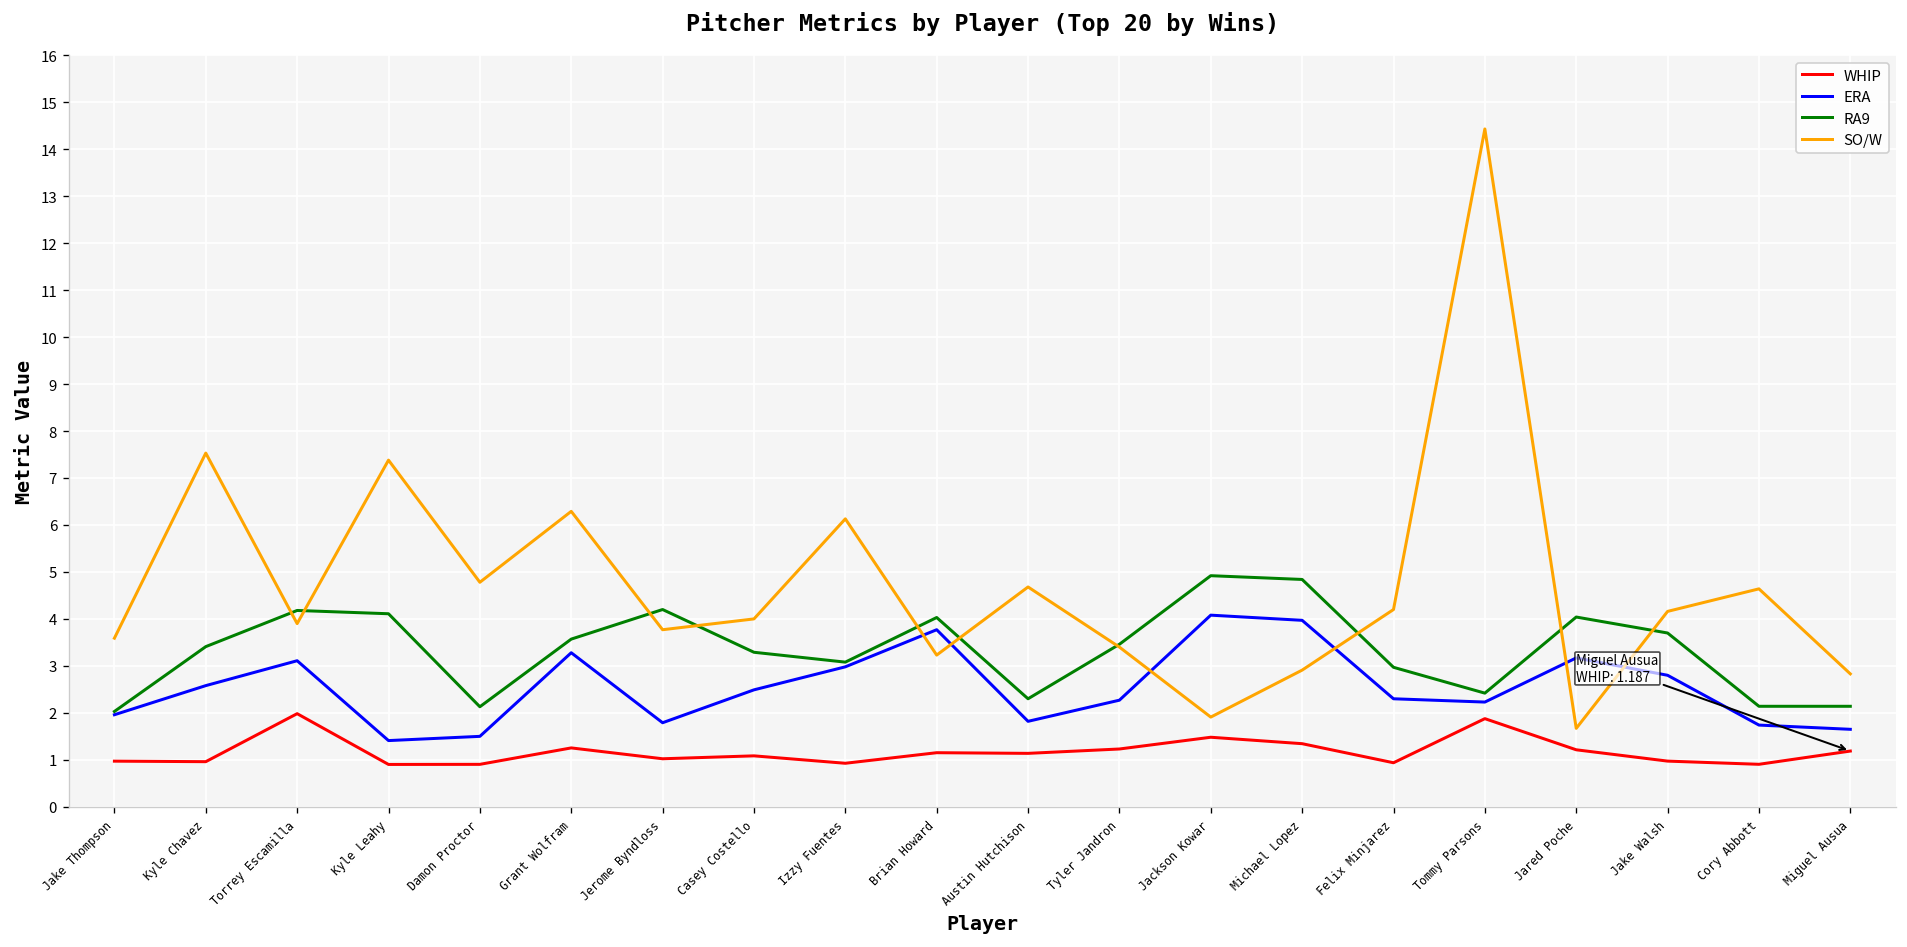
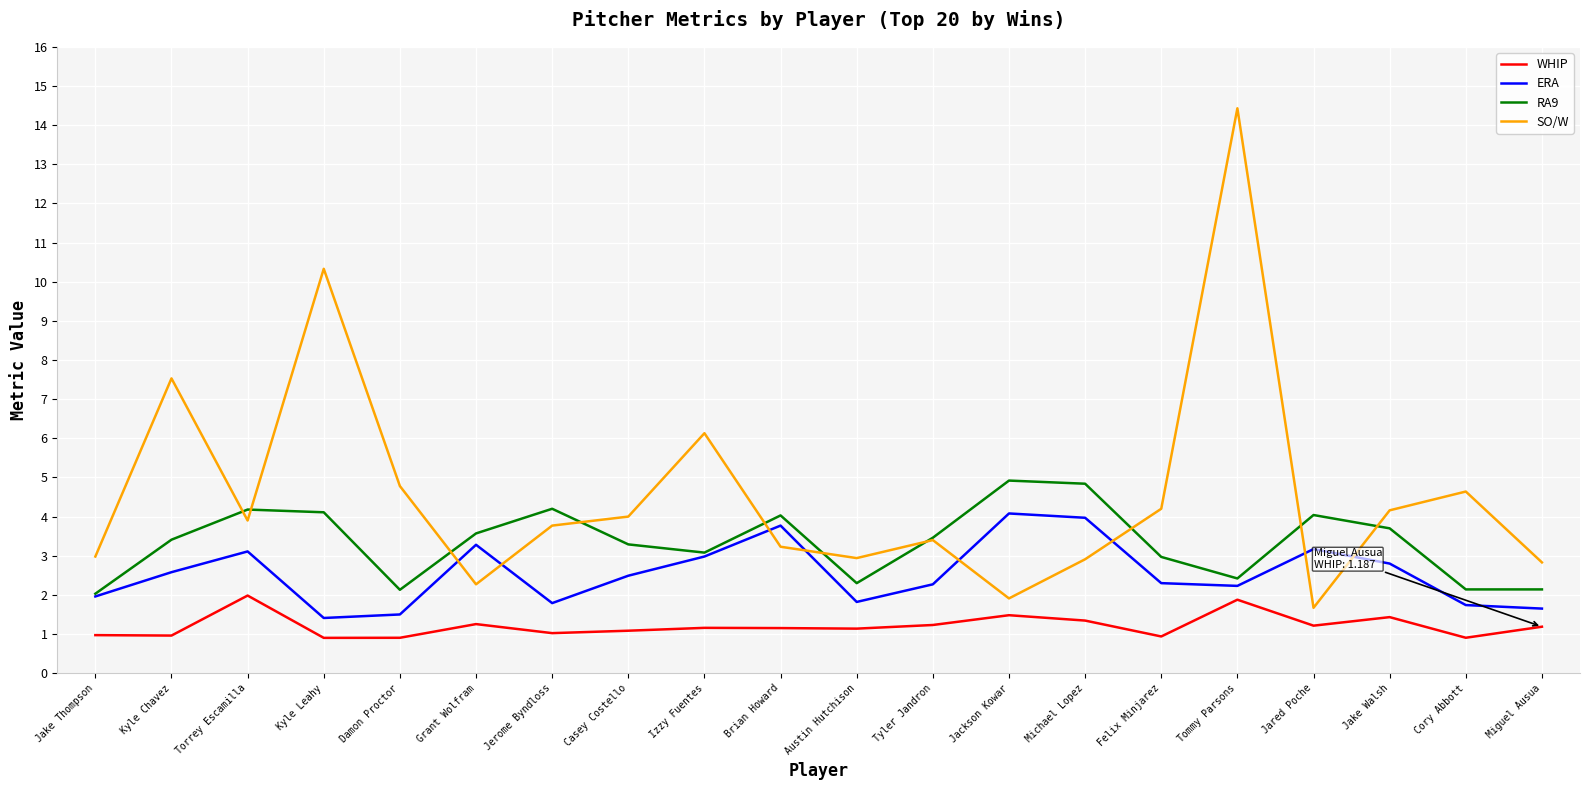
  {
    "WHIP": {
      "Jake Thompson": 1.0,
      "Kyle Chavez": 1.0,
      "Torrey Escamilla": 2.0,
      "Kyle Leahy": 0.9,
      "Damon Proctor": 0.9,
      "Grant Wolfram": 1.3,
      "Jerome Byndloss": 1.0,
      "Casey Costello": 1.1,
-     "Izzy Fuentes": 0.9,
+     "Izzy Fuentes": 1.2,
      "Brian Howard": 1.2,
      "Austin Hutchison": 1.1,
      "Tyler Jandron": 1.2,
      "Jackson Kowar": 1.5,
      "Michael Lopez": 1.3,
      "Felix Minjarez": 0.9,
      "Tommy Parsons": 1.9,
-     "Jake Walsh": 1.0,
+     "Jake Walsh": 1.4,
      "Cory Abbott": 0.9,
      "Miguel Ausua": 1.2
    },
    "ERA": {
      "Jake Thompson": 2.0,
      "Kyle Chavez": 2.6,
      "Torrey Escamilla": 3.1,
      "Kyle Leahy": 1.4,
      "Damon Proctor": 1.5,
      "Grant Wolfram": 3.3,
      "Jerome Byndloss": 1.8,
      "Casey Costello": 2.5,
      "Izzy Fuentes": 3.0,
      "Brian Howard": 3.8,
      "Austin Hutchison": 1.8,
      "Tyler Jandron": 2.3,
      "Jackson Kowar": 4.1,
      "Michael Lopez": 4.0,
      "Felix Minjarez": 2.3,
      "Tommy Parsons": 2.2,
      "Miguel Ausua": 1.7
    },
    "RA9": {
      "Jake Thompson": 2.0,
      "Kyle Chavez": 3.4,
      "Torrey Escamilla": 4.2,
      "Kyle Leahy": 4.1,
      "Damon Proctor": 2.1,
      "Grant Wolfram": 3.6,
      "Jerome Byndloss": 4.2,
      "Casey Costello": 3.3,
      "Izzy Fuentes": 3.1,
      "Brian Howard": 4.0,
      "Austin Hutchison": 2.3,
      "Jackson Kowar": 4.9,
      "Michael Lopez": 4.8,
      "Felix Minjarez": 3.0,
      "Tommy Parsons": 2.4,
      "Jared Poche": 4.0,
      "Jake Walsh": 3.7,
      "Miguel Ausua": 2.1
    },
    "SO/W": {
-     "Jake Thompson": 3.6,
+     "Jake Thompson": 3.0,
      "Kyle Chavez": 7.5,
      "Torrey Escamilla": 3.9,
-     "Kyle Leahy": 7.4,
+     "Kyle Leahy": 10.3,
      "Damon Proctor": 4.8,
-     "Grant Wolfram": 6.3,
+     "Grant Wolfram": 2.3,
      "Jerome Byndloss": 3.8,
      "Casey Costello": 4.0,
      "Izzy Fuentes": 6.1,
      "Brian Howard": 3.2,
-     "Austin Hutchison": 4.7,
+     "Austin Hutchison": 2.9,
      "Jackson Kowar": 1.9,
      "Michael Lopez": 2.9,
      "Felix Minjarez": 4.2,
      "Tommy Parsons": 14.4,
      "Jake Walsh": 4.2,
      "Cory Abbott": 4.6,
      "Miguel Ausua": 2.8
    }
  }
